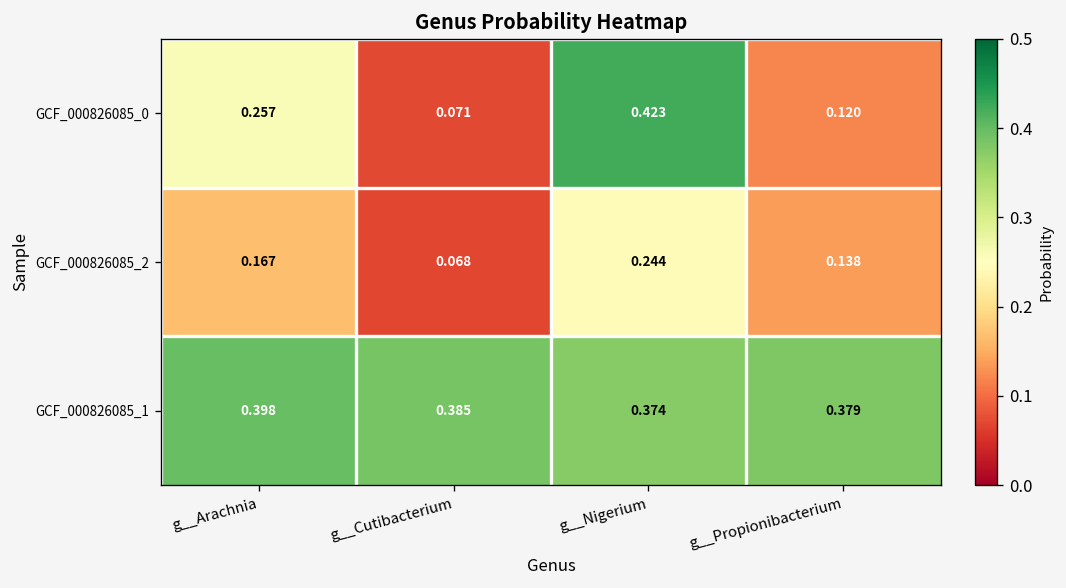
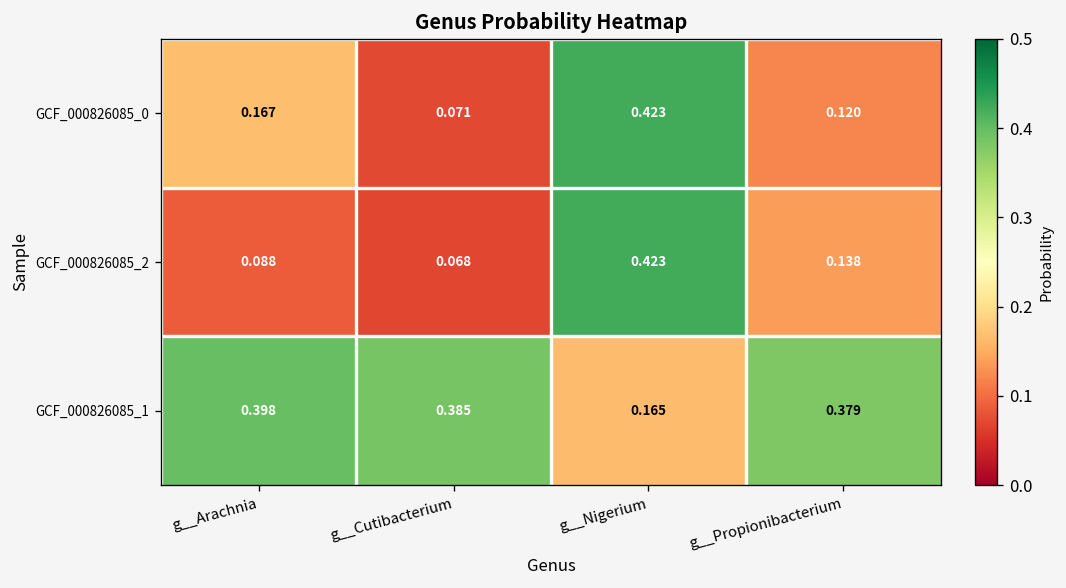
  {
    "GCF_000826085_0": {
-     "g__Arachnia": 0.257,
+     "g__Arachnia": 0.167,
      "g__Cutibacterium": 0.071,
      "g__Nigerium": 0.423,
      "g__Propionibacterium": 0.120
    },
    "GCF_000826085_2": {
-     "g__Arachnia": 0.167,
+     "g__Arachnia": 0.088,
      "g__Cutibacterium": 0.068,
-     "g__Nigerium": 0.244,
+     "g__Nigerium": 0.423,
      "g__Propionibacterium": 0.138
    },
    "GCF_000826085_1": {
      "g__Arachnia": 0.398,
      "g__Cutibacterium": 0.385,
-     "g__Nigerium": 0.374,
+     "g__Nigerium": 0.165,
      "g__Propionibacterium": 0.379
    }
  }
